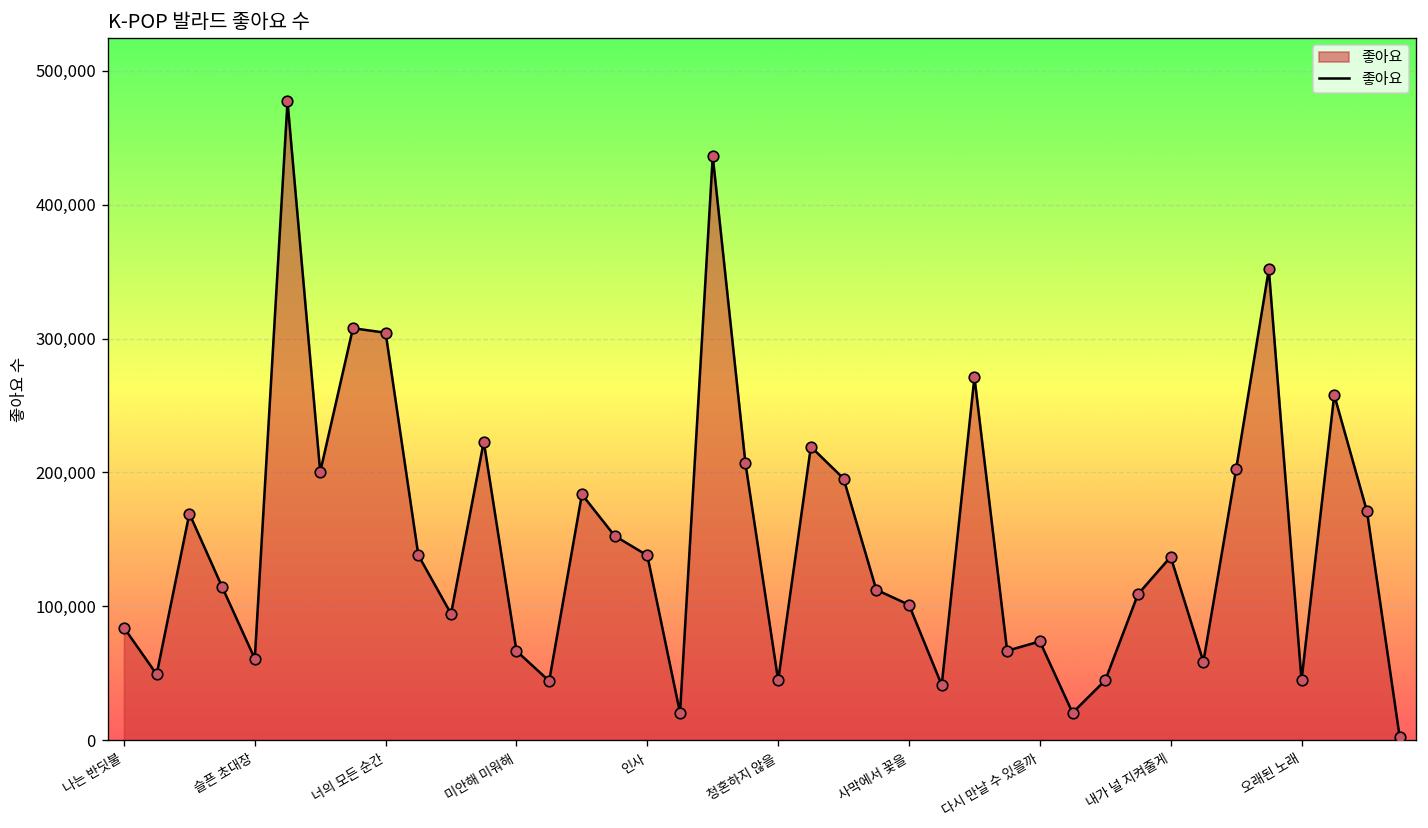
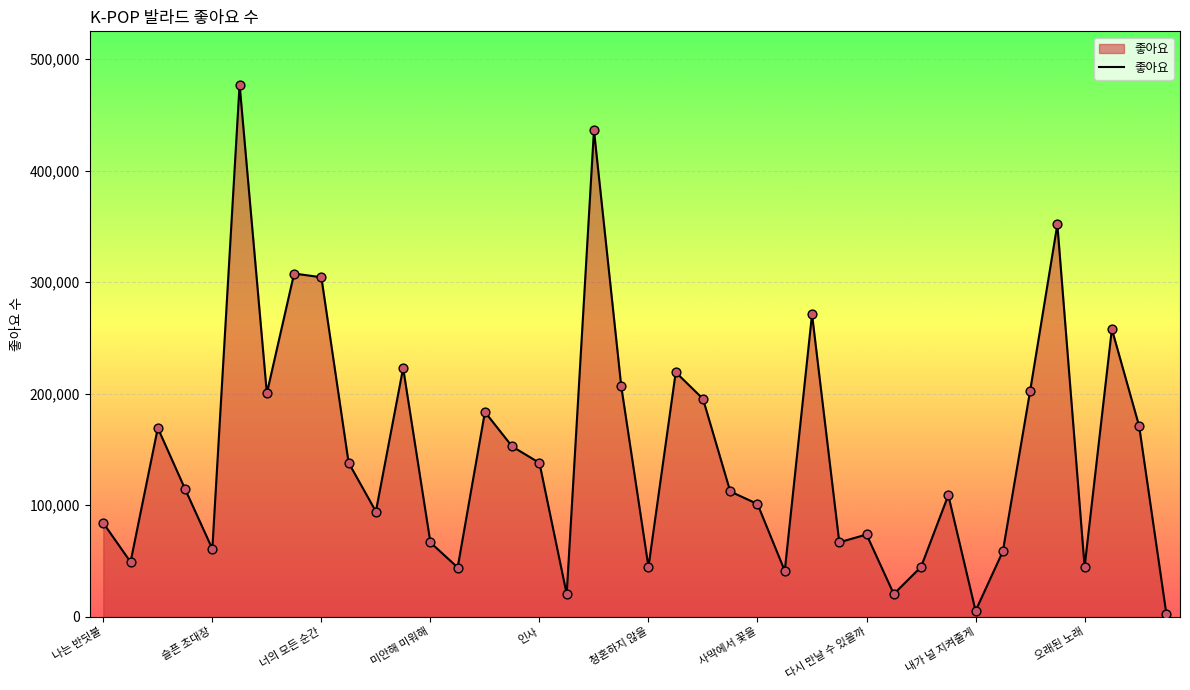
  {
    "나는 반딧불": "84,000",
    "슬픈 초대장": "61,000",
    "너의 모든 순간": "304,000",
    "미안해 미워해": "67,000",
    "인사": "138,000",
    "청혼하지 않을": "45,000",
    "사막에서 꽃을": "101,000",
    "다시 만날 수 있을까": "74,000",
-   "내가 널 지켜줄게": "137,000",
+   "내가 널 지켜줄게": "5,000",
    "오래된 노래": "45,000"
  }
